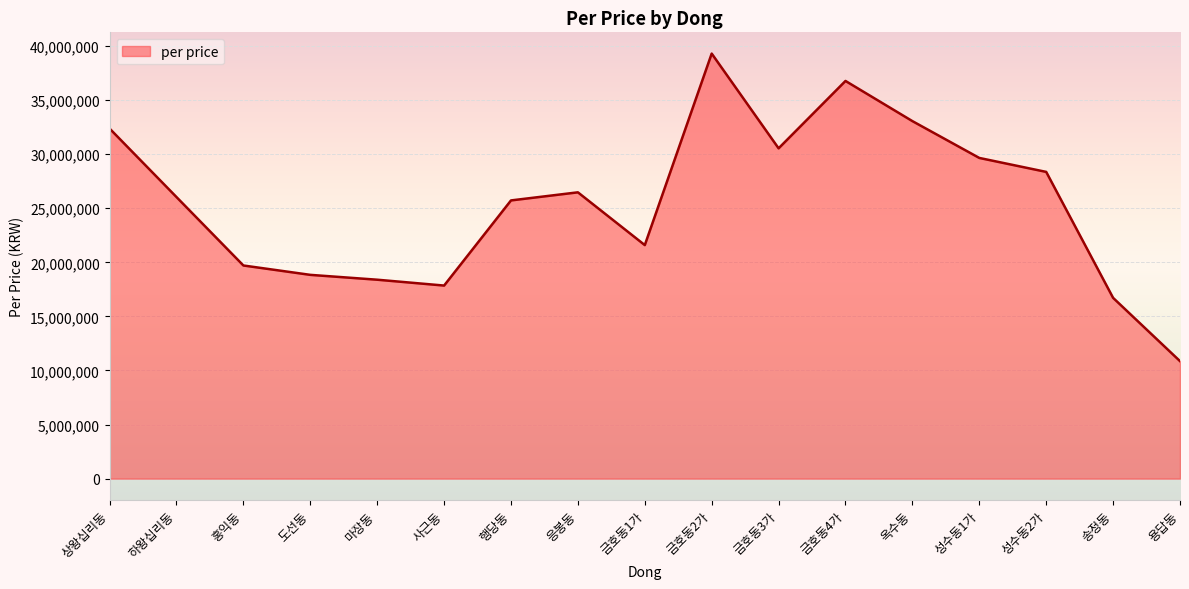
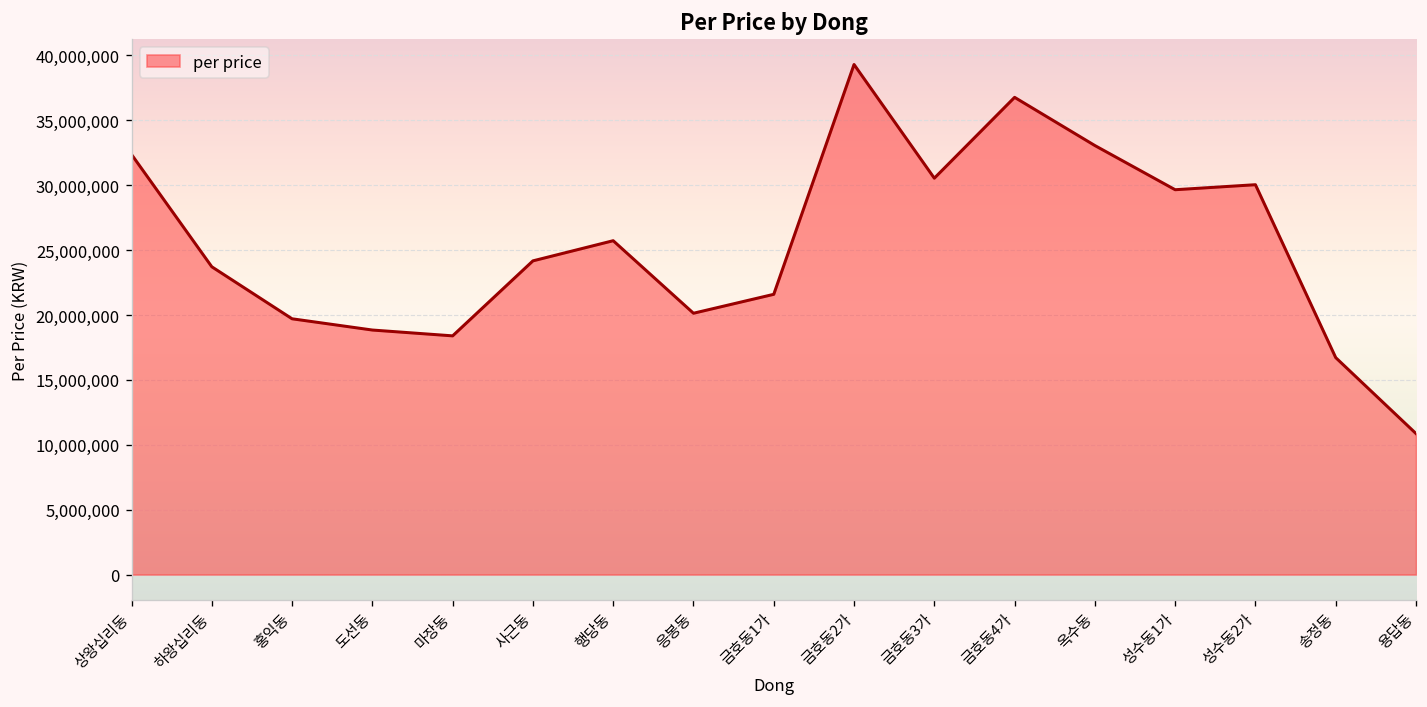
  {
    "상왕십리동": "32,400,000",
-   "하왕십리동": "26,000,000",
+   "하왕십리동": "23,700,000",
    "홍익동": "19,700,000",
    "도선동": "18,800,000",
    "마장동": "18,400,000",
-   "사근동": "17,900,000",
+   "사근동": "24,200,000",
    "행당동": "25,700,000",
-   "응봉동": "26,500,000",
+   "응봉동": "20,100,000",
    "금호동1가": "21,600,000",
    "금호동2가": "39,300,000",
    "금호동3가": "30,500,000",
    "금호동4가": "36,800,000",
    "옥수동": "33,100,000",
    "성수동1가": "29,700,000",
-   "성수동2가": "28,400,000",
+   "성수동2가": "30,000,000",
    "송정동": "16,700,000",
    "용답동": "10,900,000"
  }
